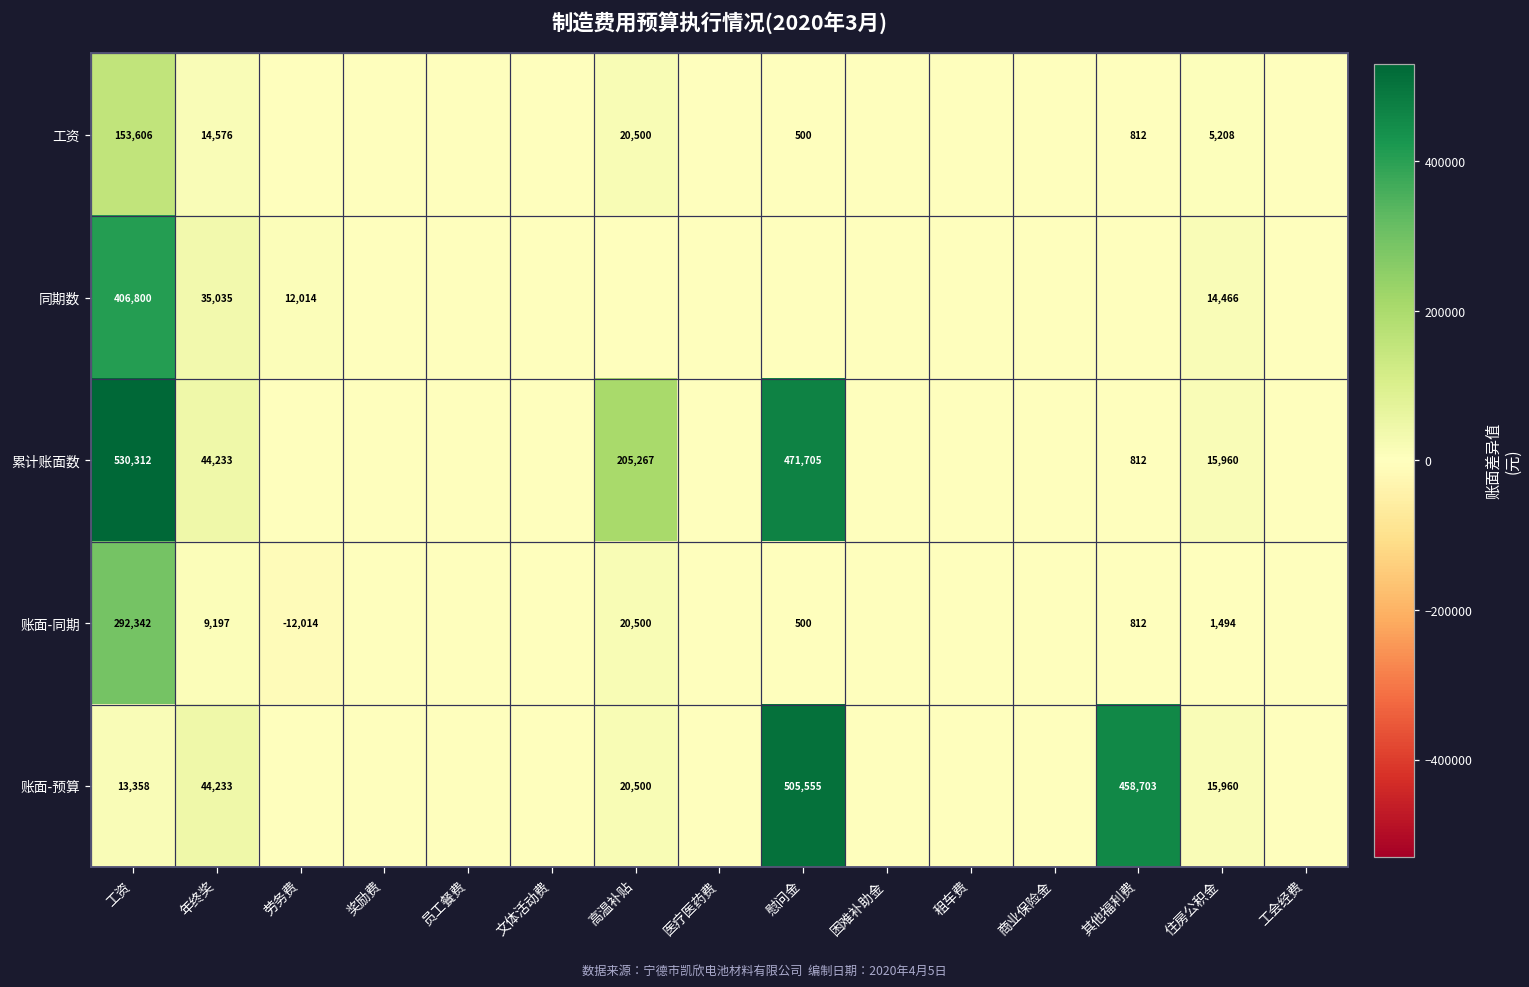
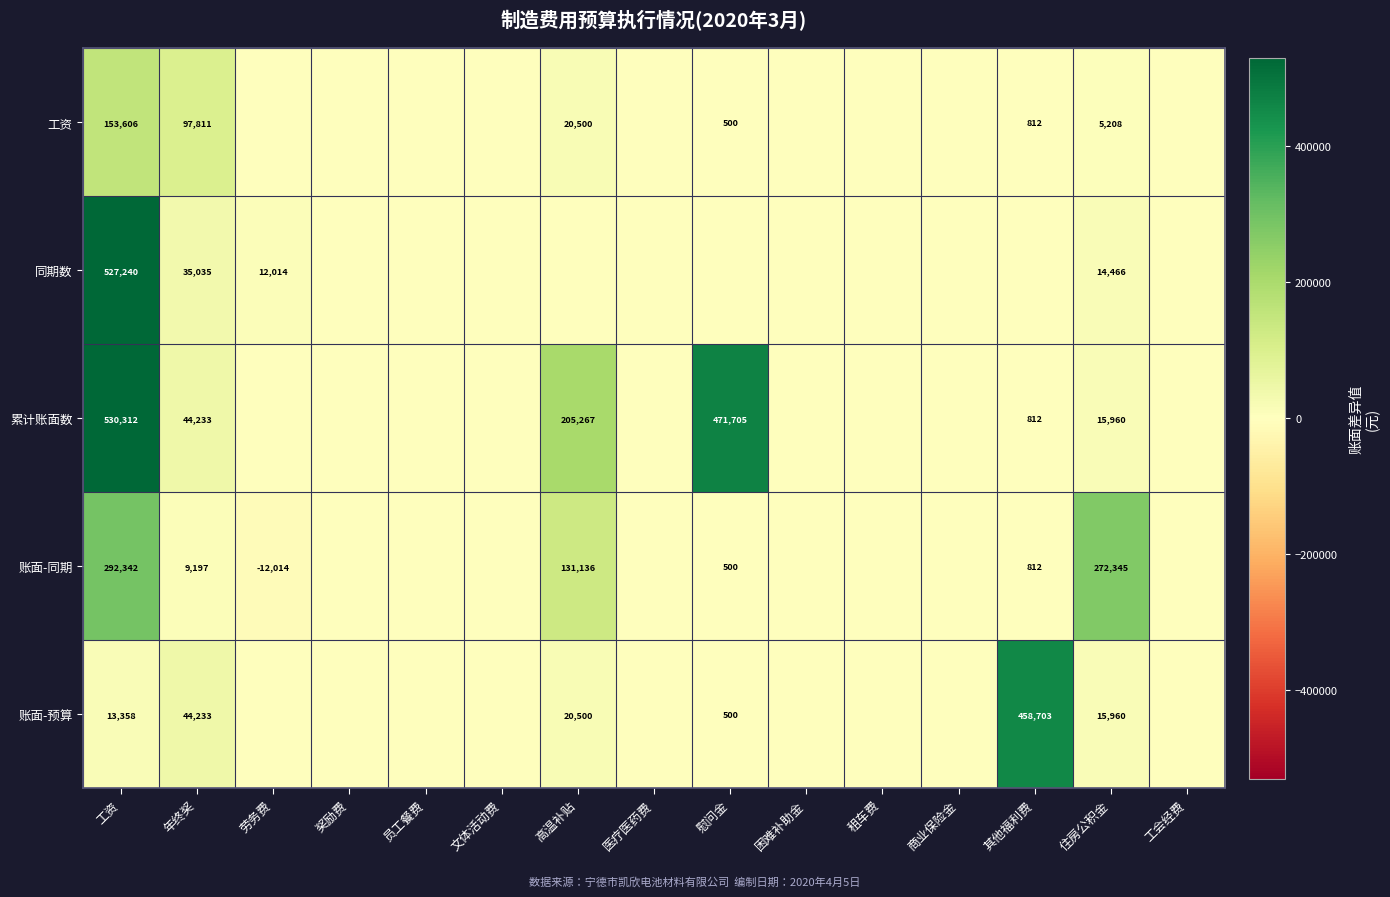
  {
    "工资": {
      "工资": "153,606",
-     "年终奖": "14,576",
+     "年终奖": "97,811",
      "高温补贴": "20,500",
      "慰问金": "500",
      "其他福利费": "812",
      "住房公积金": "5,208"
    },
    "同期数": {
-     "工资": "406,800",
+     "工资": "527,240",
      "年终奖": "35,035",
      "劳务费": "12,014",
      "住房公积金": "14,466"
    },
    "累计账面数": {
      "工资": "530,312",
      "年终奖": "44,233",
      "高温补贴": "205,267",
      "慰问金": "471,705",
      "其他福利费": "812",
      "住房公积金": "15,960"
    },
    "账面-同期": {
      "工资": "292,342",
      "年终奖": "9,197",
      "劳务费": "-12,014",
-     "高温补贴": "20,500",
+     "高温补贴": "131,136",
      "慰问金": "500",
      "其他福利费": "812",
-     "住房公积金": "1,494"
+     "住房公积金": "272,345"
    },
    "账面-预算": {
      "工资": "13,358",
      "年终奖": "44,233",
      "高温补贴": "20,500",
-     "慰问金": "505,555",
+     "慰问金": "500",
      "其他福利费": "458,703",
      "住房公积金": "15,960"
    }
  }
